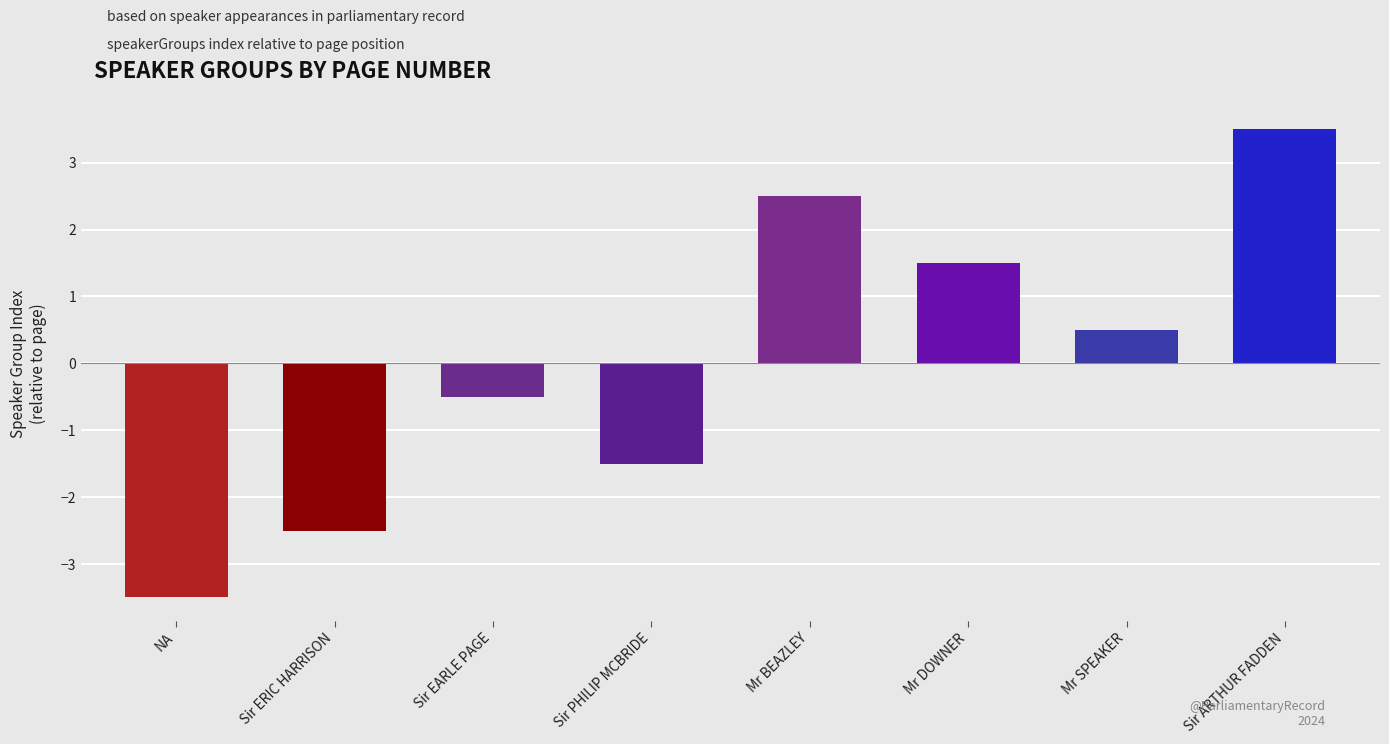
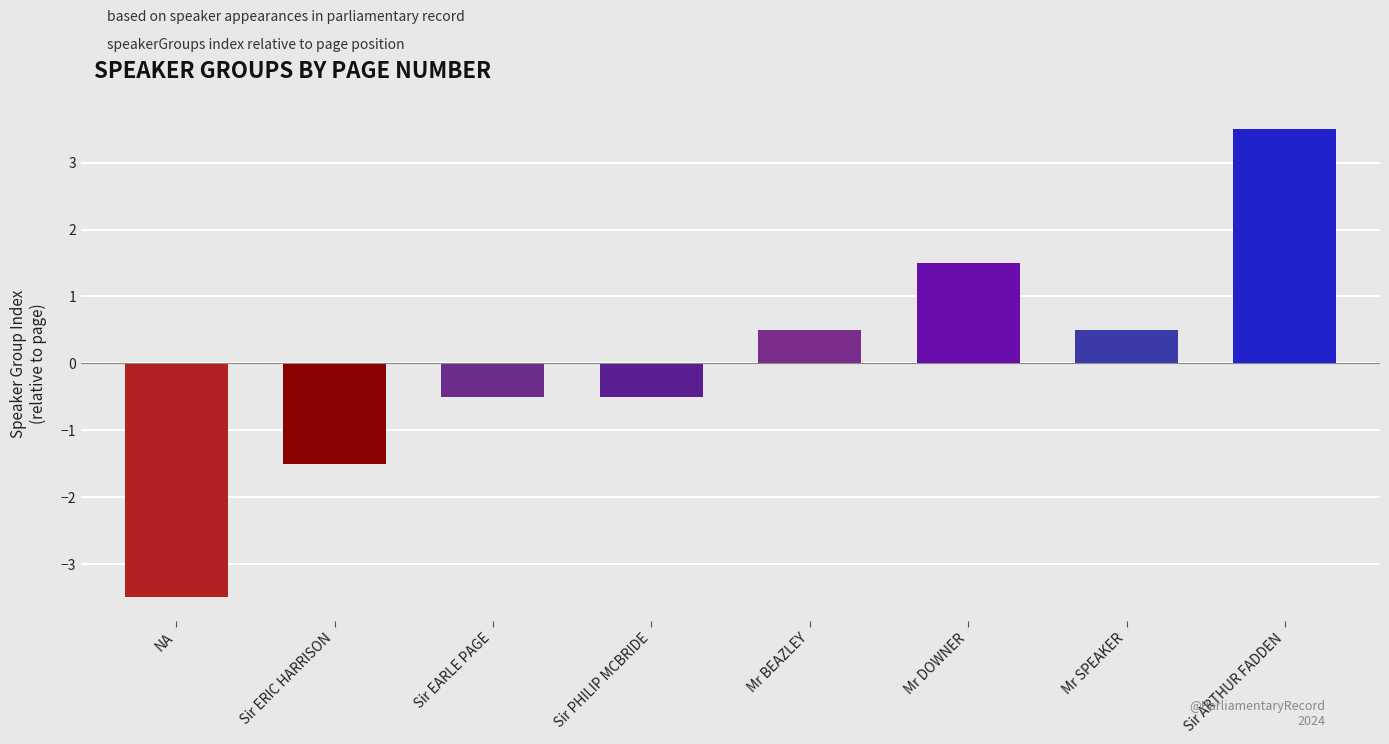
  {
    "NA": -3.5,
-   "Sir ERIC HARRISON": -2.5,
+   "Sir ERIC HARRISON": -1.5,
    "Sir EARLE PAGE": -0.5,
-   "Sir PHILIP MCBRIDE": -1.5,
-   "Mr BEAZLEY": 2.5,
+   "Sir PHILIP MCBRIDE": -0.5,
+   "Mr BEAZLEY": 0.5,
    "Mr DOWNER": 1.5,
    "Mr SPEAKER": 0.5,
    "Sir ARTHUR FADDEN": 3.5
  }
